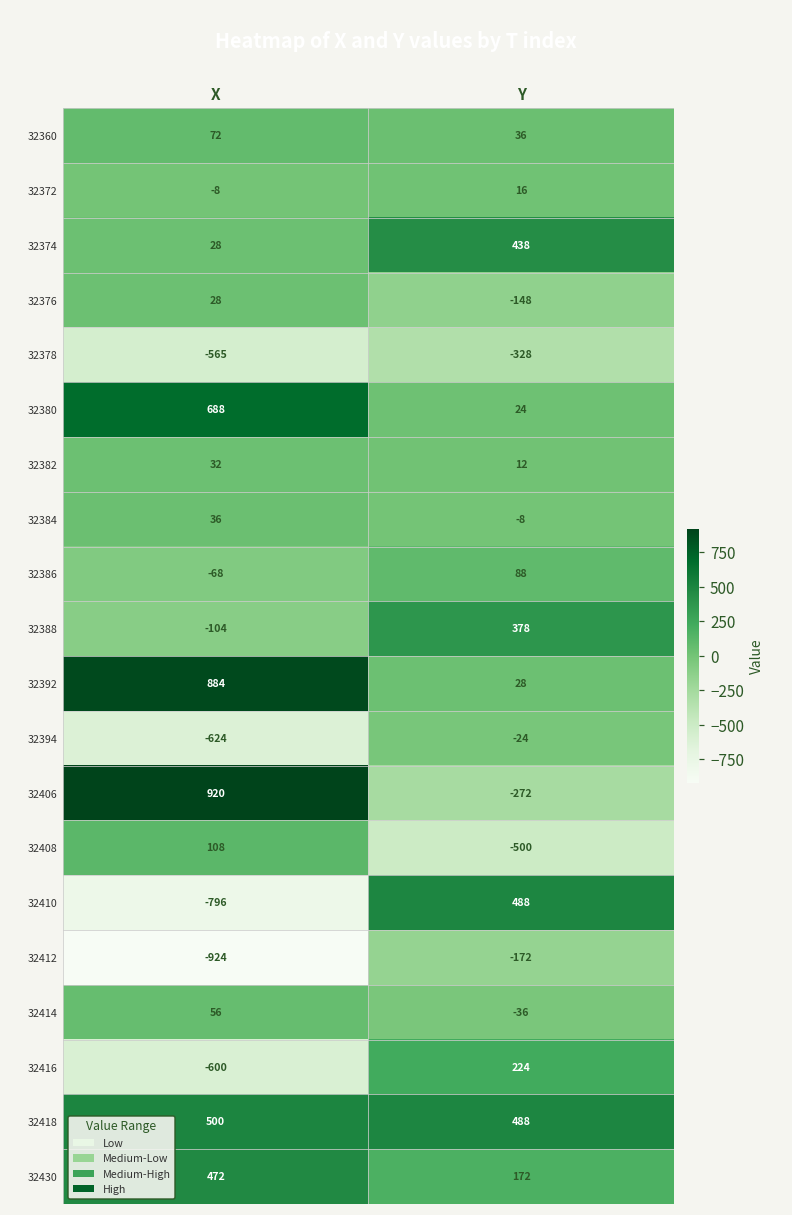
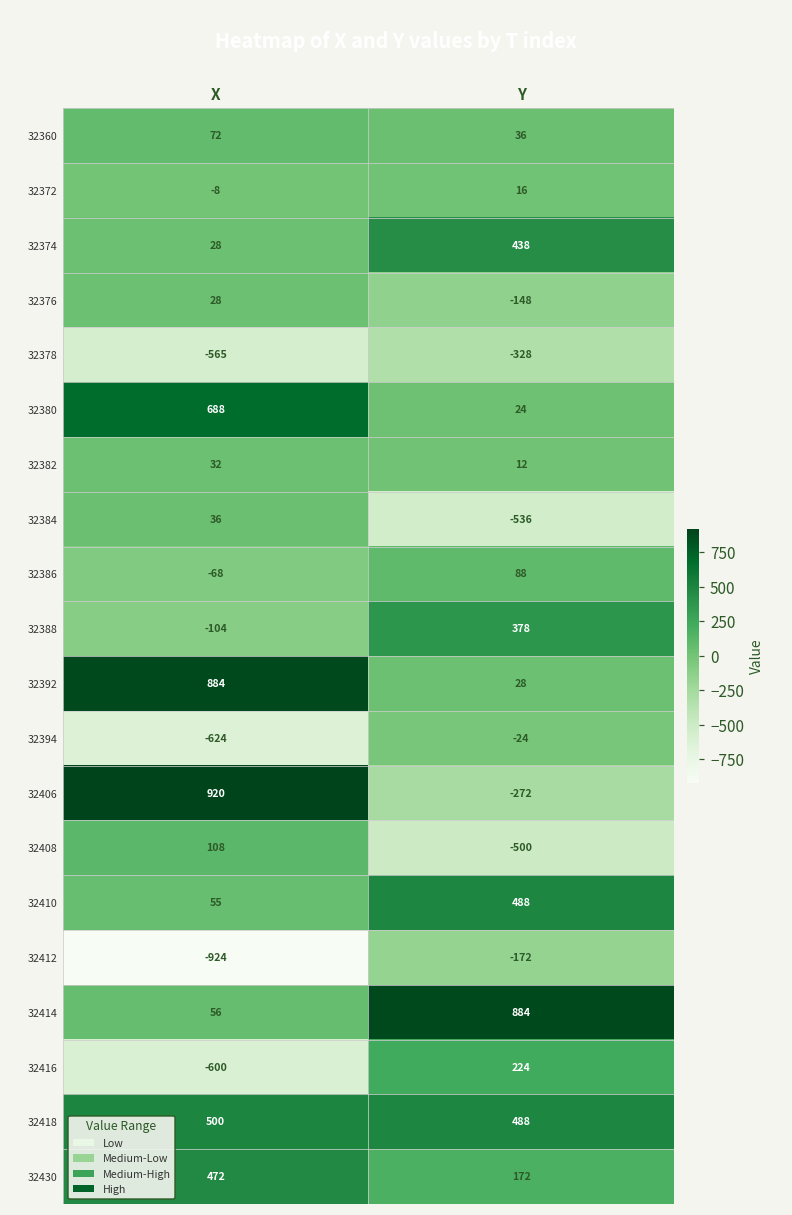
  {
    "32360": {
      "X": 72,
      "Y": 36
    },
    "32372": {
      "X": -8,
      "Y": 16
    },
    "32374": {
      "X": 28,
      "Y": 438
    },
    "32376": {
      "X": 28,
      "Y": -148
    },
    "32378": {
      "X": -565,
      "Y": -328
    },
    "32380": {
      "X": 688,
      "Y": 24
    },
    "32382": {
      "X": 32,
      "Y": 12
    },
    "32384": {
      "X": 36,
-     "Y": -8
+     "Y": -536
    },
    "32386": {
      "X": -68,
      "Y": 88
    },
    "32388": {
      "X": -104,
      "Y": 378
    },
    "32392": {
      "X": 884,
      "Y": 28
    },
    "32394": {
      "X": -624,
      "Y": -24
    },
    "32406": {
      "X": 920,
      "Y": -272
    },
    "32408": {
      "X": 108,
      "Y": -500
    },
    "32410": {
-     "X": -796,
+     "X": 55,
      "Y": 488
    },
    "32412": {
      "X": -924,
      "Y": -172
    },
    "32414": {
      "X": 56,
-     "Y": -36
+     "Y": 884
    },
    "32416": {
      "X": -600,
      "Y": 224
    },
    "32418": {
      "X": 500,
      "Y": 488
    },
    "32430": {
      "X": 472,
      "Y": 172
    }
  }
